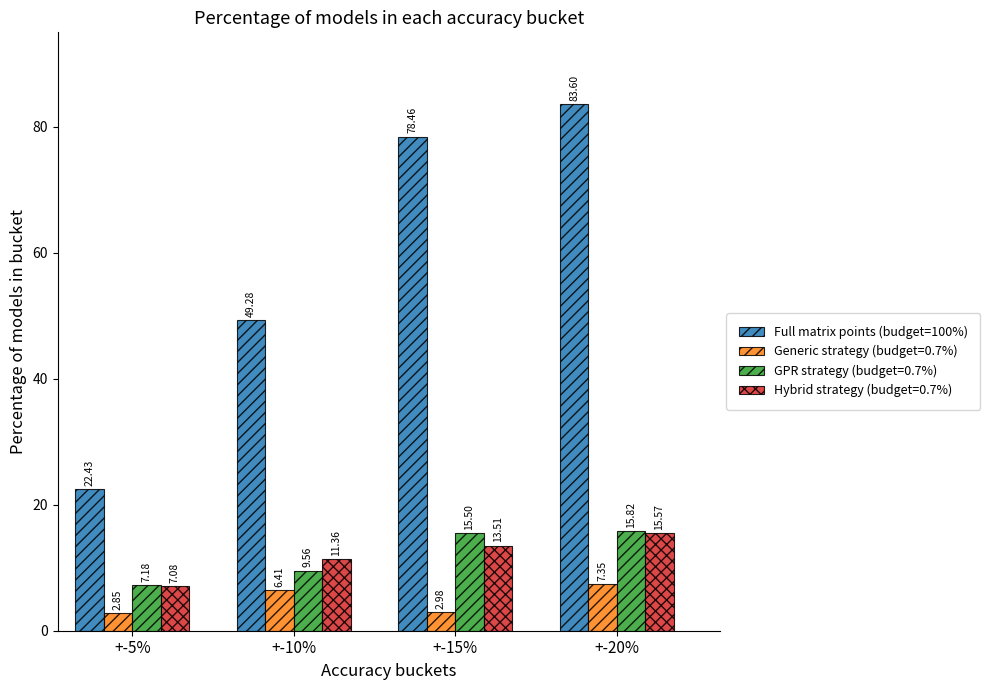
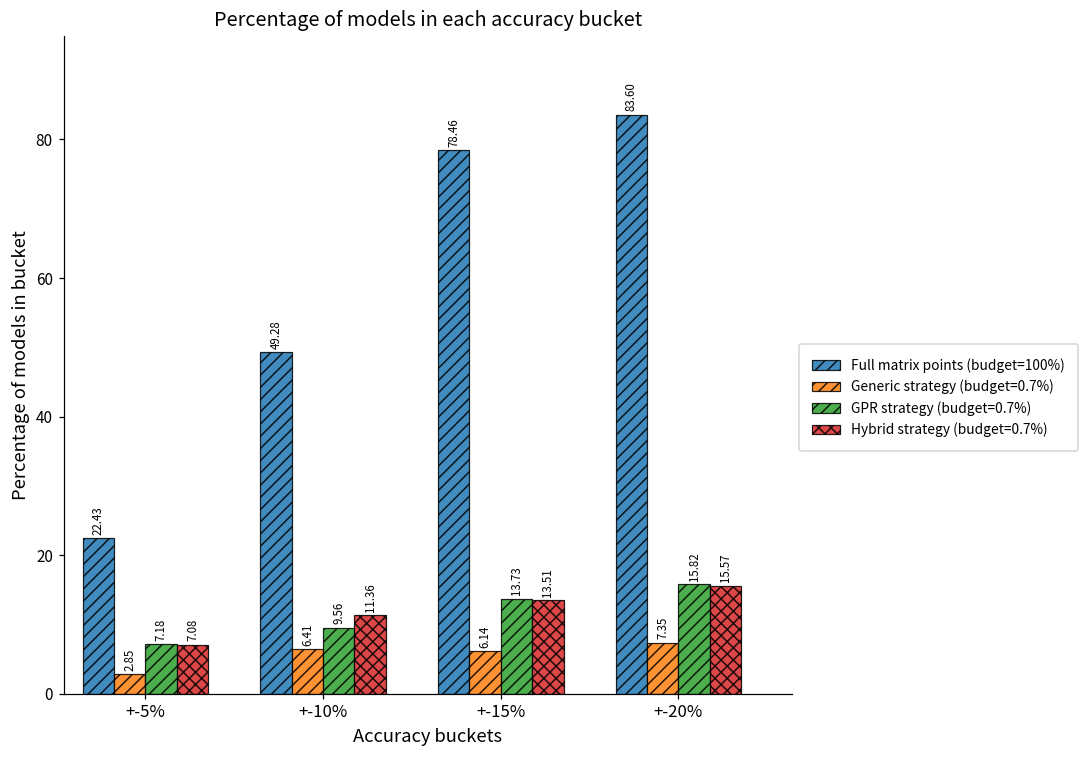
  {
    "Full matrix points (budget=100%)": {
      "+-5%": 22.43,
      "+-10%": 49.28,
      "+-15%": 78.46,
      "+-20%": 83.60
    },
    "Generic strategy (budget=0.7%)": {
      "+-5%": 2.85,
      "+-10%": 6.41,
-     "+-15%": 2.98,
+     "+-15%": 6.14,
      "+-20%": 7.35
    },
    "GPR strategy (budget=0.7%)": {
      "+-5%": 7.18,
      "+-10%": 9.56,
-     "+-15%": 15.50,
+     "+-15%": 13.73,
      "+-20%": 15.82
    },
    "Hybrid strategy (budget=0.7%)": {
      "+-5%": 7.08,
      "+-10%": 11.36,
      "+-15%": 13.51,
      "+-20%": 15.57
    }
  }
